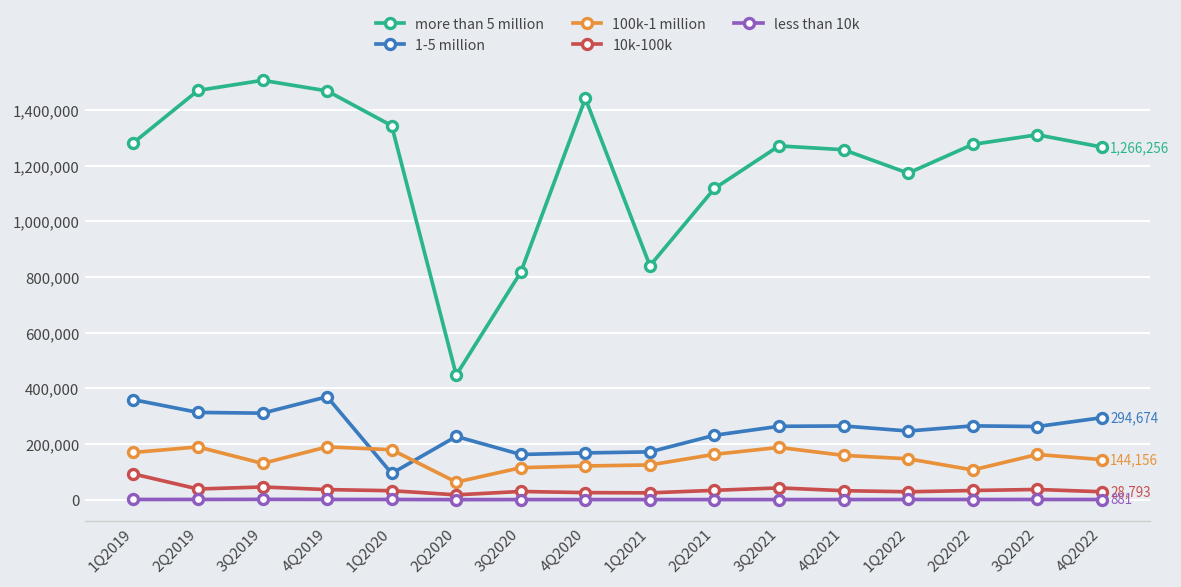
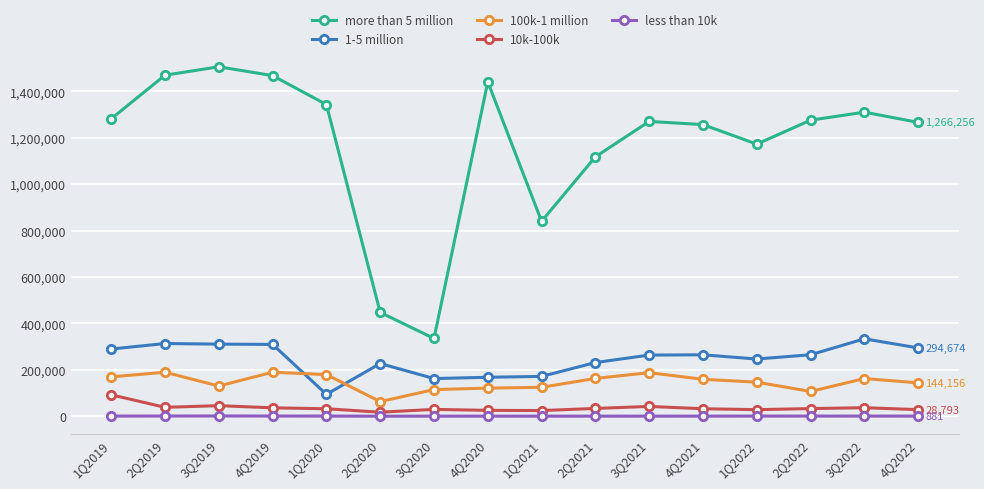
  {
    "more than 5 million": {
      "1Q2019": "1,280,000",
      "2Q2019": "1,470,000",
      "3Q2019": "1,510,000",
      "4Q2019": "1,470,000",
      "1Q2020": "1,340,000",
      "2Q2020": "450,000",
-     "3Q2020": "820,000",
+     "3Q2020": "340,000",
      "4Q2020": "1,440,000",
      "1Q2021": "840,000",
      "2Q2021": "1,120,000",
      "3Q2021": "1,270,000",
      "4Q2021": "1,260,000",
      "1Q2022": "1,170,000",
      "2Q2022": "1,280,000",
      "3Q2022": "1,310,000"
    },
    "1-5 million": {
-     "1Q2019": "360,000",
+     "1Q2019": "290,000",
      "2Q2019": "310,000",
      "3Q2019": "310,000",
-     "4Q2019": "370,000",
+     "4Q2019": "310,000",
      "1Q2020": "90,000",
      "2Q2020": "230,000",
      "3Q2020": "160,000",
      "4Q2020": "170,000",
      "1Q2021": "170,000",
      "2Q2021": "230,000",
      "3Q2021": "260,000",
      "4Q2021": "260,000",
      "1Q2022": "250,000",
      "2Q2022": "270,000",
-     "3Q2022": "260,000"
+     "3Q2022": "330,000"
    },
    "100k-1 million": {
      "4Q2022": "144,156"
    },
    "10k-100k": {
      "1Q2019": "90,000",
      "2Q2019": "40,000",
      "3Q2019": "50,000",
      "4Q2019": "40,000",
      "1Q2020": "30,000",
      "2Q2020": "20,000",
      "3Q2020": "30,000",
      "4Q2020": "30,000",
      "1Q2021": "20,000",
      "2Q2021": "30,000",
      "3Q2021": "40,000",
      "4Q2021": "30,000",
      "1Q2022": "30,000",
      "2Q2022": "30,000",
      "3Q2022": "40,000"
    },
    "less than 10k": {
      "1Q2019": "0",
      "2Q2019": "0",
      "3Q2019": "0",
      "4Q2019": "0",
      "1Q2020": "0",
      "2Q2020": "0",
      "3Q2020": "0",
      "4Q2020": "0",
      "1Q2021": "0",
      "2Q2021": "0",
      "3Q2021": "0",
      "4Q2021": "0",
      "1Q2022": "0",
      "2Q2022": "0",
      "3Q2022": "0"
    }
  }
